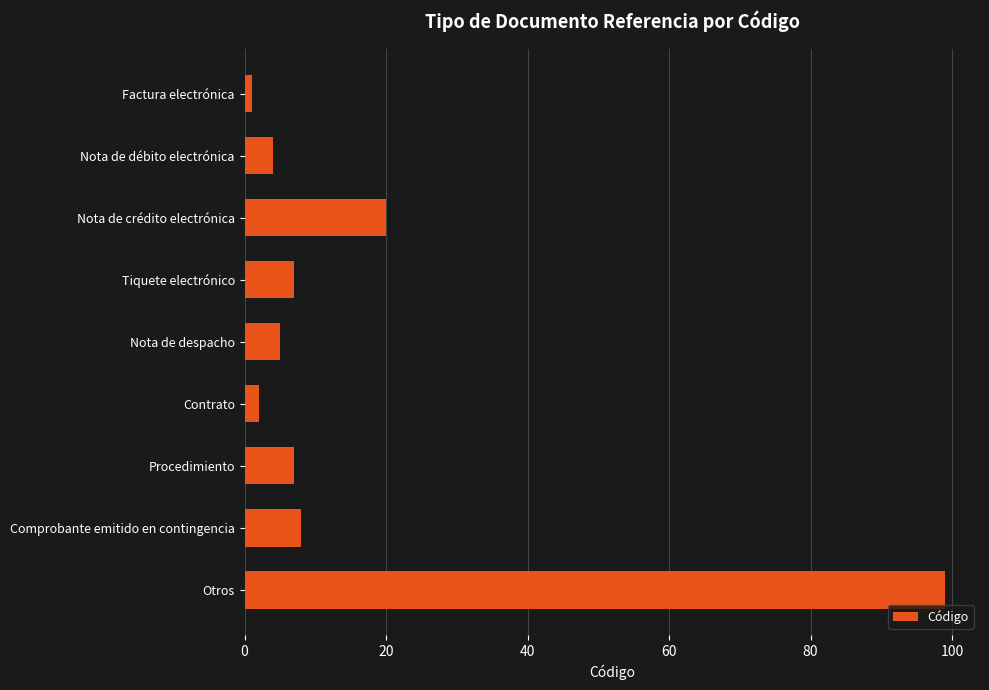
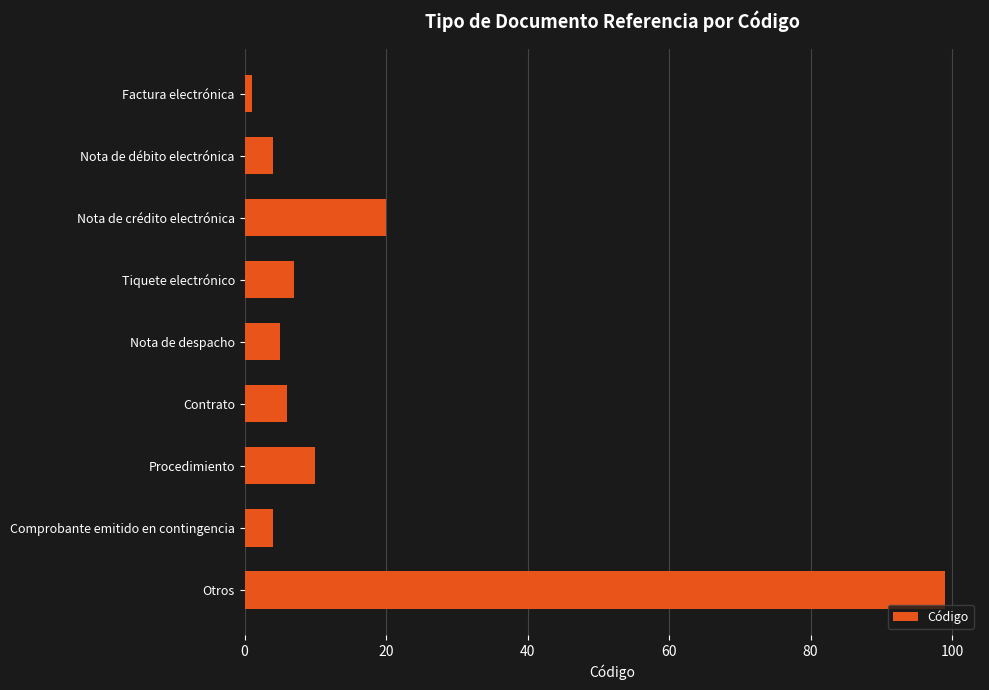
  {
    "Factura electrónica": 1,
    "Nota de débito electrónica": 4,
    "Nota de crédito electrónica": 20,
    "Tiquete electrónico": 7,
    "Nota de despacho": 5,
-   "Contrato": 2,
-   "Procedimiento": 7,
-   "Comprobante emitido en contingencia": 8,
+   "Contrato": 6,
+   "Procedimiento": 10,
+   "Comprobante emitido en contingencia": 4,
    "Otros": 99
  }
